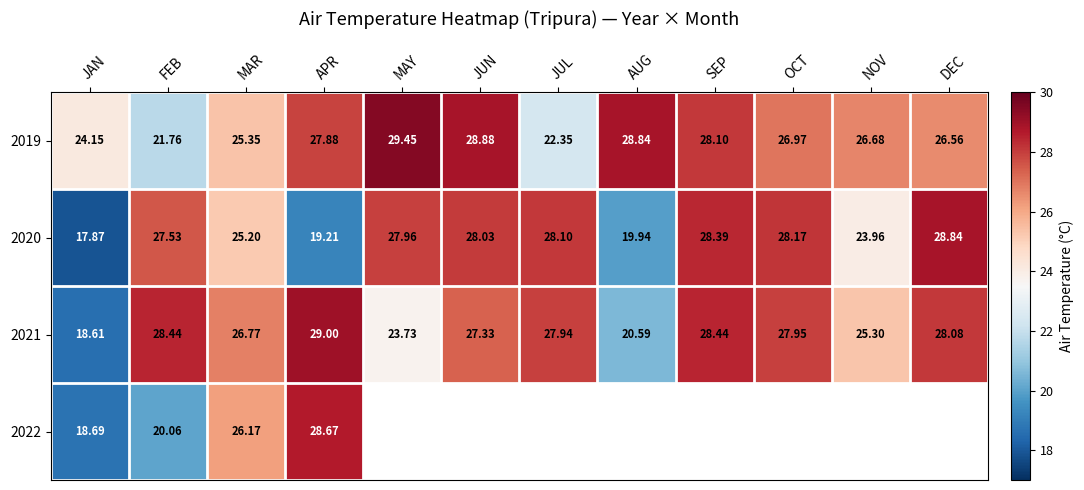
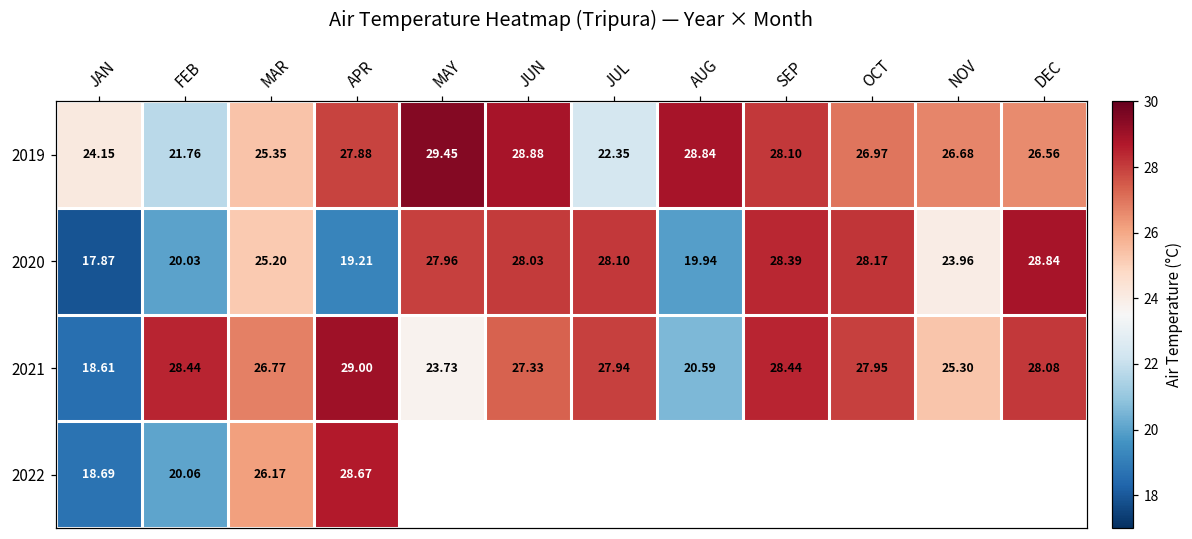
  {
    "2019": {
      "JAN": 24.15,
      "FEB": 21.76,
      "MAR": 25.35,
      "APR": 27.88,
      "MAY": 29.45,
      "JUN": 28.88,
      "JUL": 22.35,
      "AUG": 28.84,
      "SEP": 28.10,
      "OCT": 26.97,
      "NOV": 26.68,
      "DEC": 26.56
    },
    "2020": {
      "JAN": 17.87,
-     "FEB": 27.53,
+     "FEB": 20.03,
      "MAR": 25.20,
      "APR": 19.21,
      "MAY": 27.96,
      "JUN": 28.03,
      "JUL": 28.10,
      "AUG": 19.94,
      "SEP": 28.39,
      "OCT": 28.17,
      "NOV": 23.96,
      "DEC": 28.84
    },
    "2021": {
      "JAN": 18.61,
      "FEB": 28.44,
      "MAR": 26.77,
      "APR": 29.00,
      "MAY": 23.73,
      "JUN": 27.33,
      "JUL": 27.94,
      "AUG": 20.59,
      "SEP": 28.44,
      "OCT": 27.95,
      "NOV": 25.30,
      "DEC": 28.08
    },
    "2022": {
      "JAN": 18.69,
      "FEB": 20.06,
      "MAR": 26.17,
      "APR": 28.67
    }
  }
